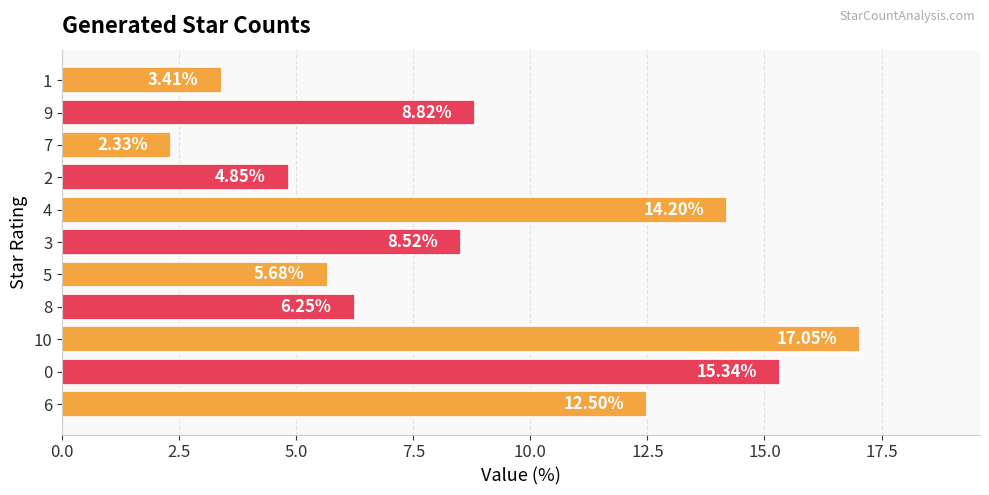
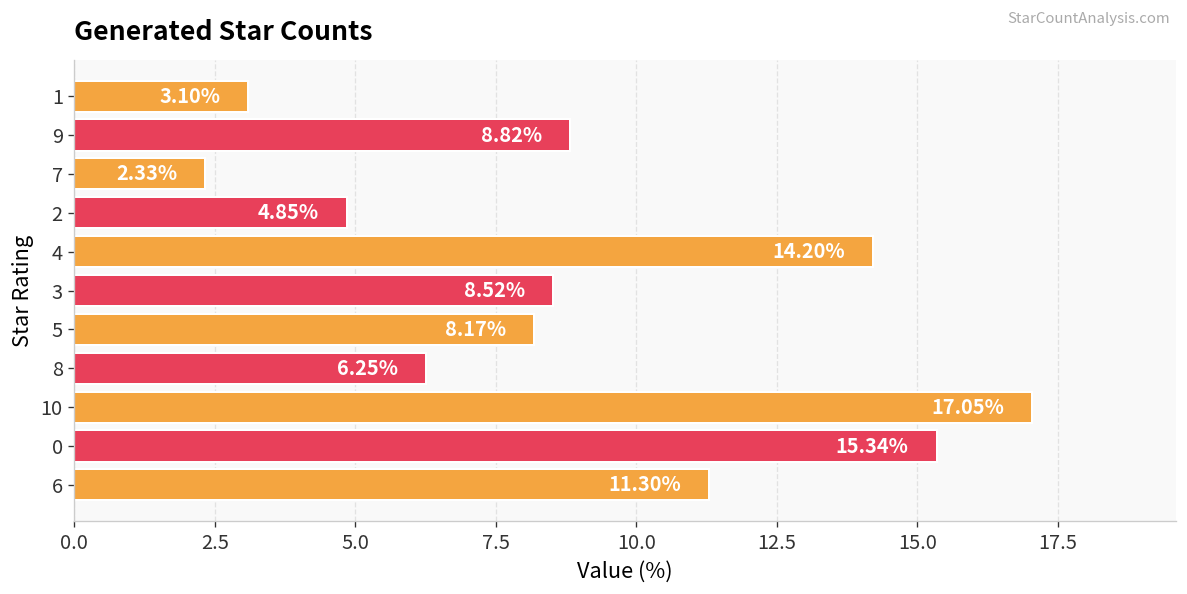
  {
-   "1": "3.41%",
+   "1": "3.10%",
    "9": "8.82%",
    "7": "2.33%",
    "2": "4.85%",
    "4": "14.20%",
    "3": "8.52%",
-   "5": "5.68%",
+   "5": "8.17%",
    "8": "6.25%",
    "10": "17.05%",
    "0": "15.34%",
-   "6": "12.50%"
+   "6": "11.30%"
  }
